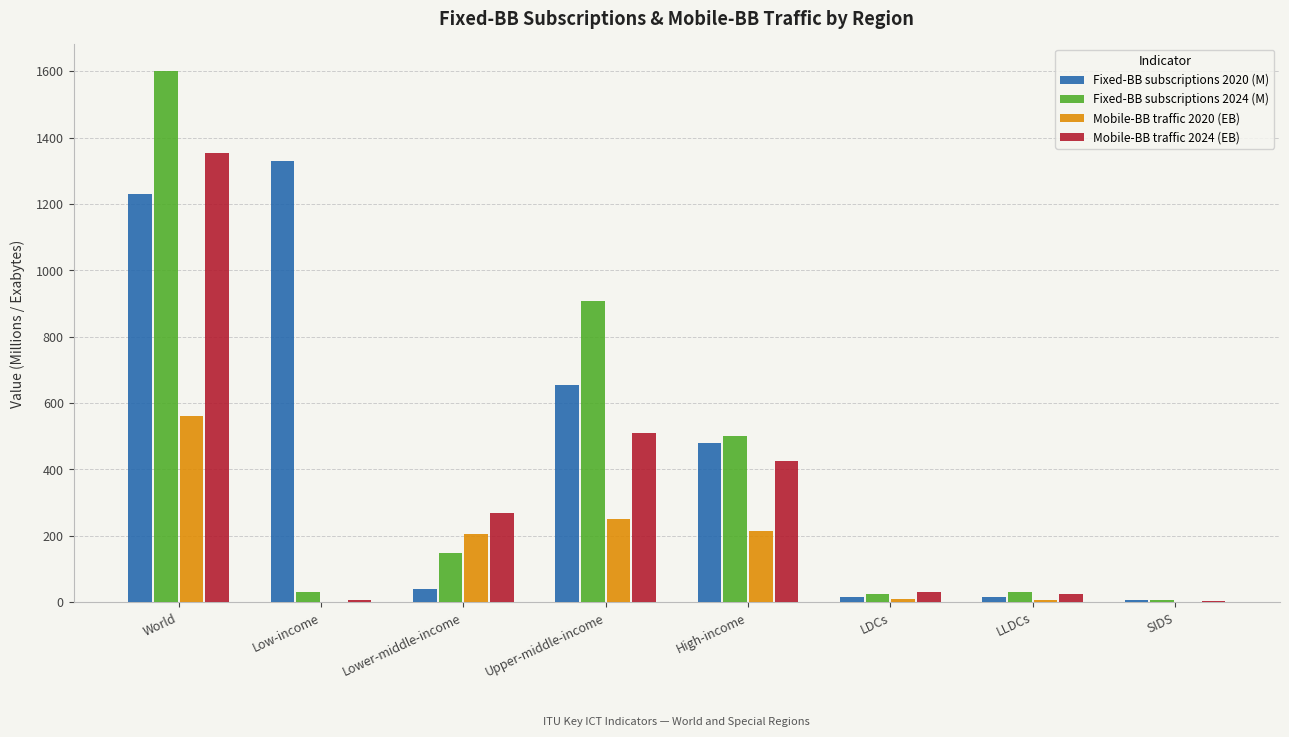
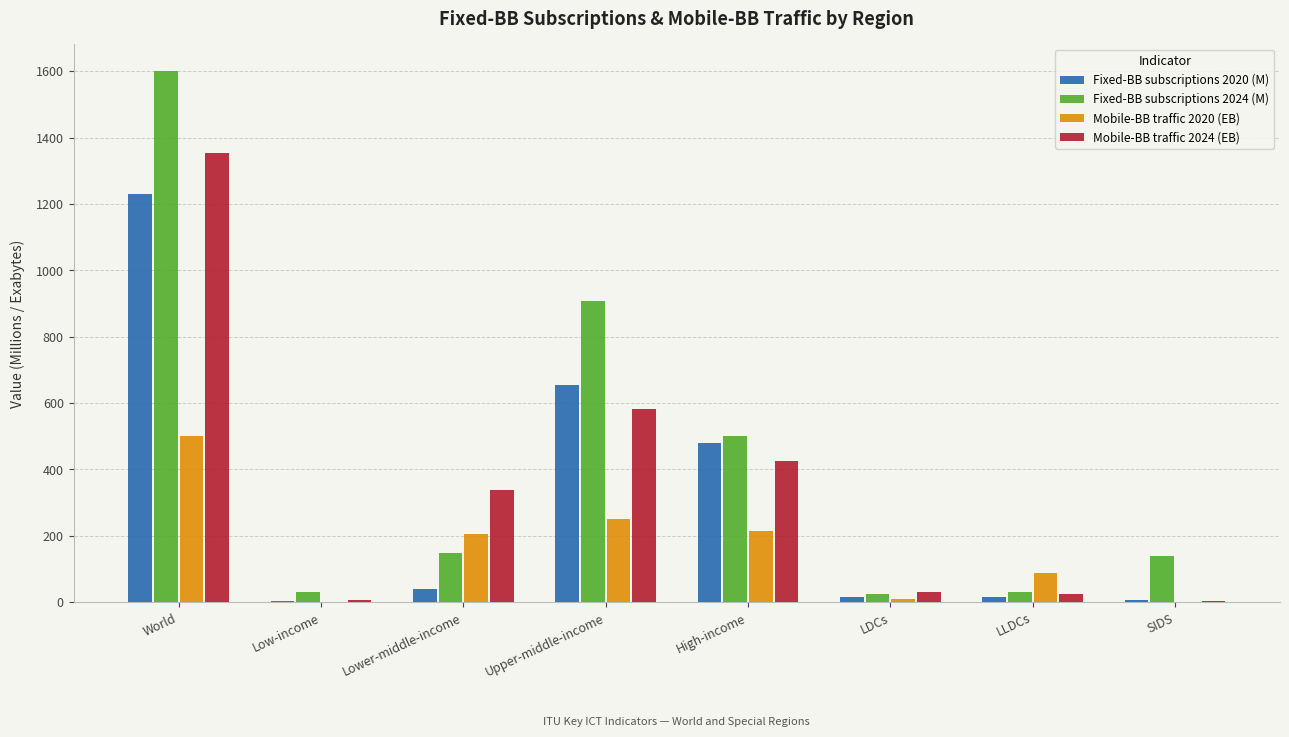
  {
    "Fixed-BB subscriptions 2020 (M)": {
      "World": 1230,
-     "Low-income": 1330,
+     "Low-income": 0,
      "Lower-middle-income": 40,
      "Upper-middle-income": 660,
      "High-income": 480,
      "LDCs": 20,
      "LLDCs": 20
    },
    "Fixed-BB subscriptions 2024 (M)": {
      "World": 1600,
      "Low-income": 30,
      "Lower-middle-income": 150,
      "Upper-middle-income": 910,
      "High-income": 500,
      "LDCs": 20,
      "LLDCs": 30,
-     "SIDS": 10
+     "SIDS": 140
    },
    "Mobile-BB traffic 2020 (EB)": {
-     "World": 560,
+     "World": 500,
      "Lower-middle-income": 210,
      "Upper-middle-income": 250,
      "High-income": 220,
      "LDCs": 10,
-     "LLDCs": 10
+     "LLDCs": 90
    },
    "Mobile-BB traffic 2024 (EB)": {
      "World": 1350,
-     "Lower-middle-income": 270,
-     "Upper-middle-income": 510,
+     "Lower-middle-income": 340,
+     "Upper-middle-income": 580,
      "High-income": 420,
      "LDCs": 30,
      "LLDCs": 20
    }
  }
